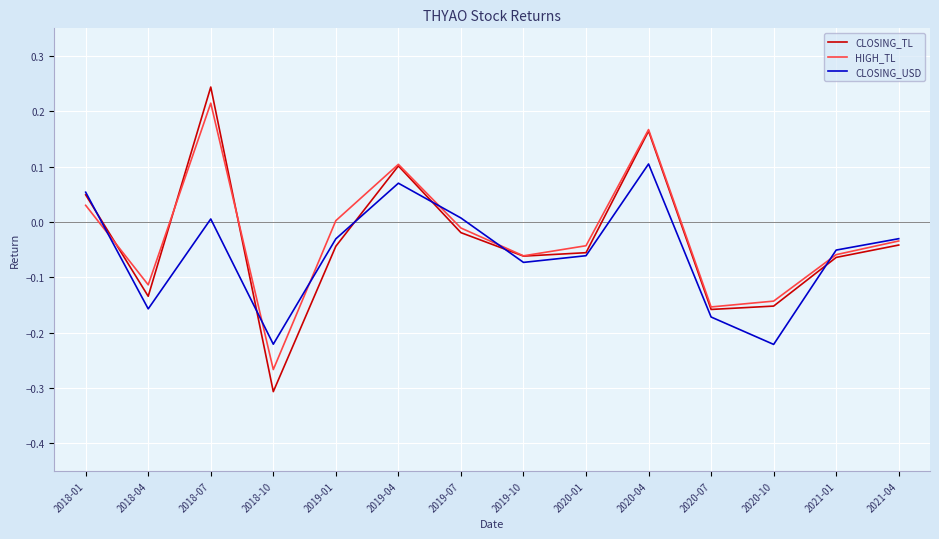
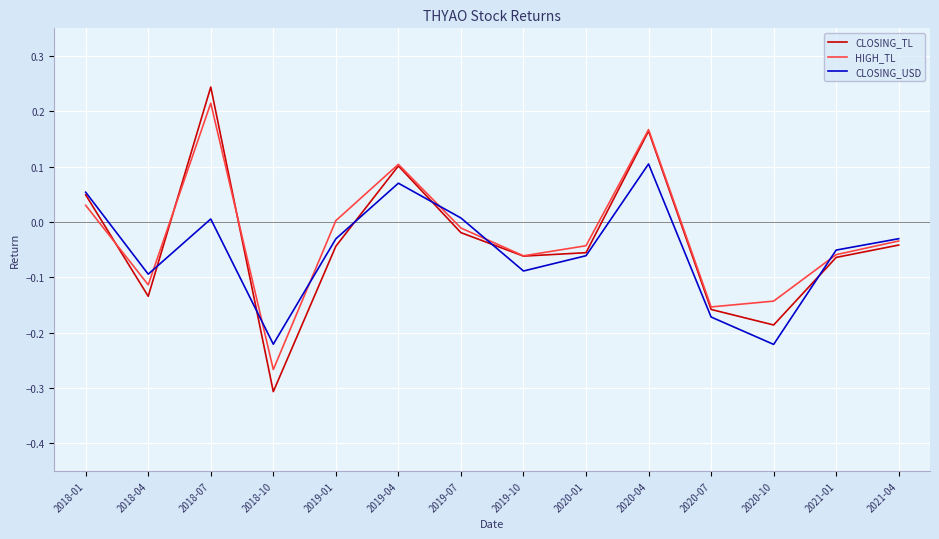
  {
    "CLOSING_TL": {
      "2018-01": 0.05,
      "2018-04": -0.13,
      "2018-07": 0.24,
      "2018-10": -0.31,
      "2019-01": -0.04,
      "2019-07": -0.02,
      "2020-01": -0.06,
-     "2020-10": -0.15,
+     "2020-10": -0.19,
      "2021-01": -0.06,
      "2021-04": -0.04
    },
    "HIGH_TL": {
      "2018-01": 0.03,
      "2018-04": -0.11,
      "2018-07": 0.21,
      "2018-10": -0.27,
      "2019-01": 0.00,
      "2019-07": -0.01,
      "2020-01": -0.04,
      "2020-10": -0.14,
      "2021-01": -0.06
    },
    "CLOSING_USD": {
      "2018-01": 0.05,
-     "2018-04": -0.16,
+     "2018-04": -0.09,
      "2018-07": 0.01,
      "2018-10": -0.22,
      "2019-01": -0.03,
      "2019-04": 0.07,
      "2019-07": 0.01,
-     "2019-10": -0.07,
+     "2019-10": -0.09,
      "2020-01": -0.06,
      "2020-04": 0.10,
      "2020-07": -0.17,
      "2020-10": -0.22,
      "2021-01": -0.05
    }
  }
